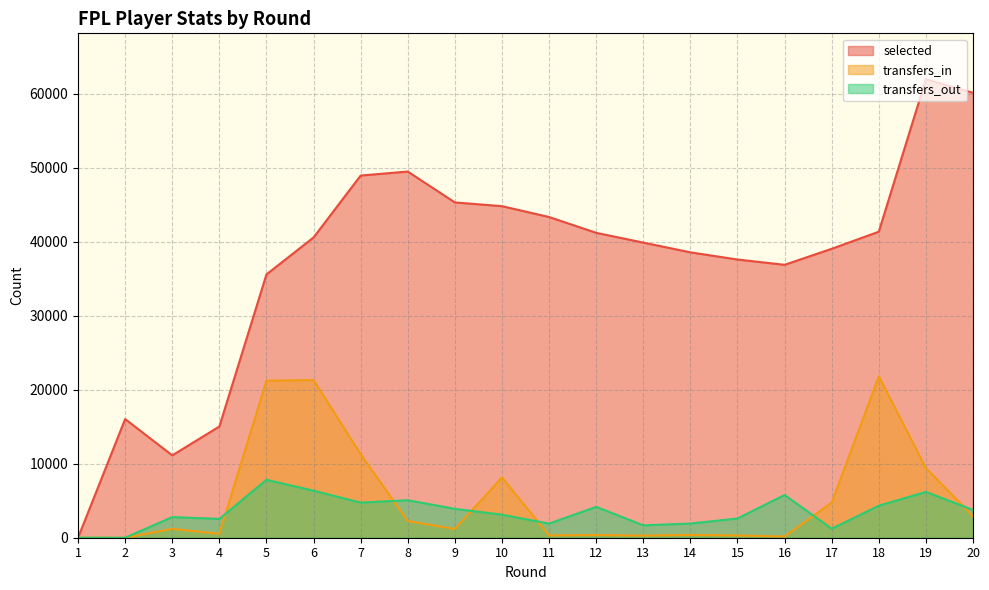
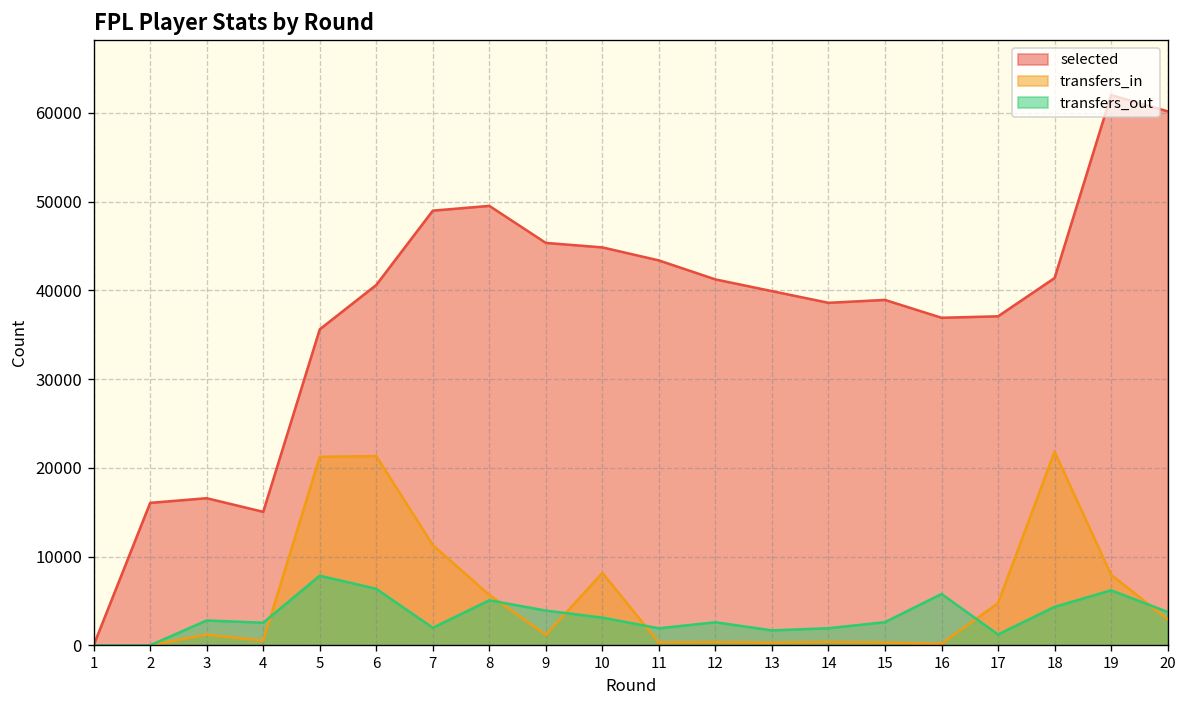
  {
    "selected": {
      "2": 16000,
-     "3": 11000,
+     "3": 17000,
      "4": 15000,
      "5": 36000,
      "6": 41000,
      "7": 49000,
      "8": 50000,
      "9": 45000,
      "10": 45000,
      "11": 43000,
      "12": 41000,
      "13": 40000,
      "14": 39000,
-     "15": 38000,
+     "15": 39000,
      "16": 37000,
-     "17": 39000,
+     "17": 37000,
      "18": 41000,
      "20": 60000
    },
    "transfers_in": {
      "3": 1000,
      "4": 1000,
      "5": 21000,
      "6": 21000,
      "7": 11000,
-     "8": 2000,
+     "8": 6000,
      "9": 1000,
      "10": 8000,
      "11": 0,
      "12": 0,
      "13": 0,
      "14": 0,
      "15": 0,
      "16": 0,
      "17": 5000,
      "18": 22000,
-     "19": 9000,
+     "19": 8000,
      "20": 3000
    },
    "transfers_out": {
      "3": 3000,
      "4": 3000,
      "5": 8000,
      "6": 6000,
-     "7": 5000,
+     "7": 2000,
      "8": 5000,
      "9": 4000,
      "10": 3000,
      "11": 2000,
-     "12": 4000,
+     "12": 3000,
      "13": 2000,
      "14": 2000,
      "15": 3000,
      "16": 6000,
      "17": 1000,
      "18": 4000,
      "19": 6000,
      "20": 4000
    }
  }
